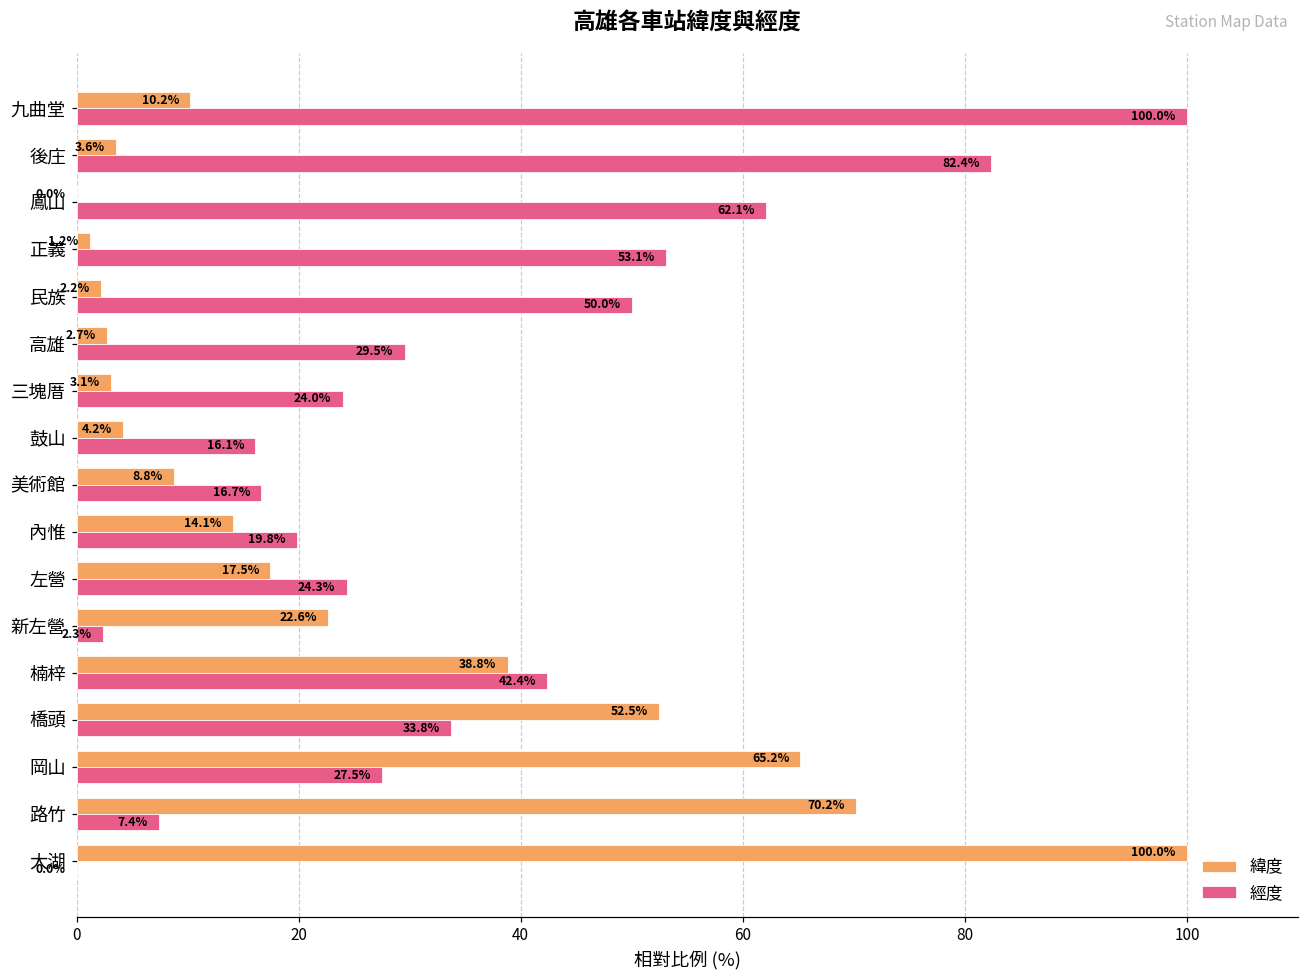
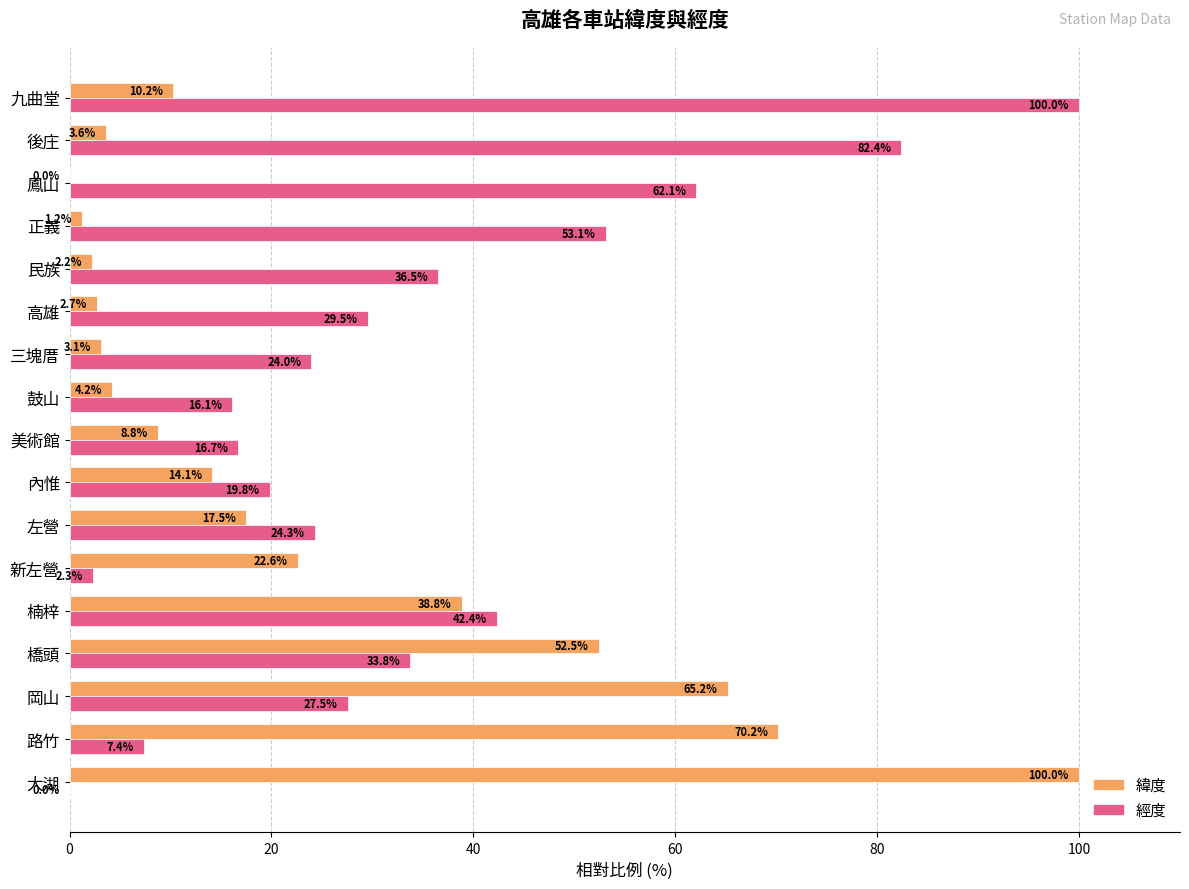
  {
    "緯度": {
      "九曲堂": "10.2%",
      "後庄": "3.6%",
      "鳳山": "0.0%",
      "正義": "1.2%",
      "民族": "2.2%",
      "高雄": "2.7%",
      "三塊厝": "3.1%",
      "鼓山": "4.2%",
      "美術館": "8.8%",
      "內惟": "14.1%",
      "左營": "17.5%",
      "新左營": "22.6%",
      "楠梓": "38.8%",
      "橋頭": "52.5%",
      "岡山": "65.2%",
      "路竹": "70.2%",
      "大湖": "100.0%"
    },
    "經度": {
      "九曲堂": "100.0%",
      "後庄": "82.4%",
      "鳳山": "62.1%",
      "正義": "53.1%",
-     "民族": "50.0%",
+     "民族": "36.5%",
      "高雄": "29.5%",
      "三塊厝": "24.0%",
      "鼓山": "16.1%",
      "美術館": "16.7%",
      "內惟": "19.8%",
      "左營": "24.3%",
      "新左營": "2.3%",
      "楠梓": "42.4%",
      "橋頭": "33.8%",
      "岡山": "27.5%",
      "路竹": "7.4%",
      "大湖": "0.0%"
    }
  }
